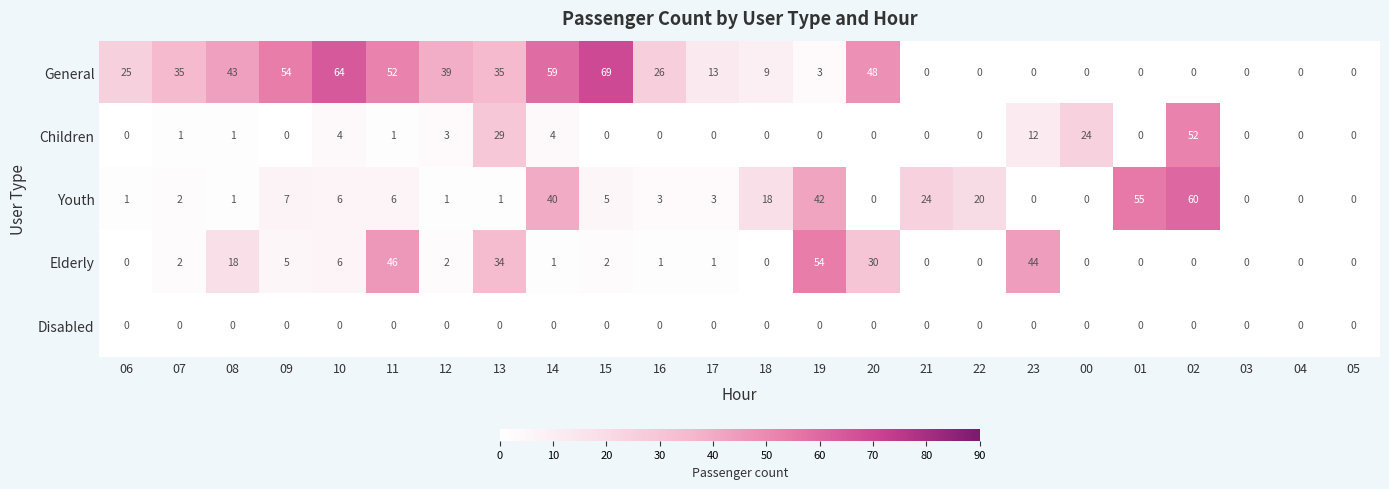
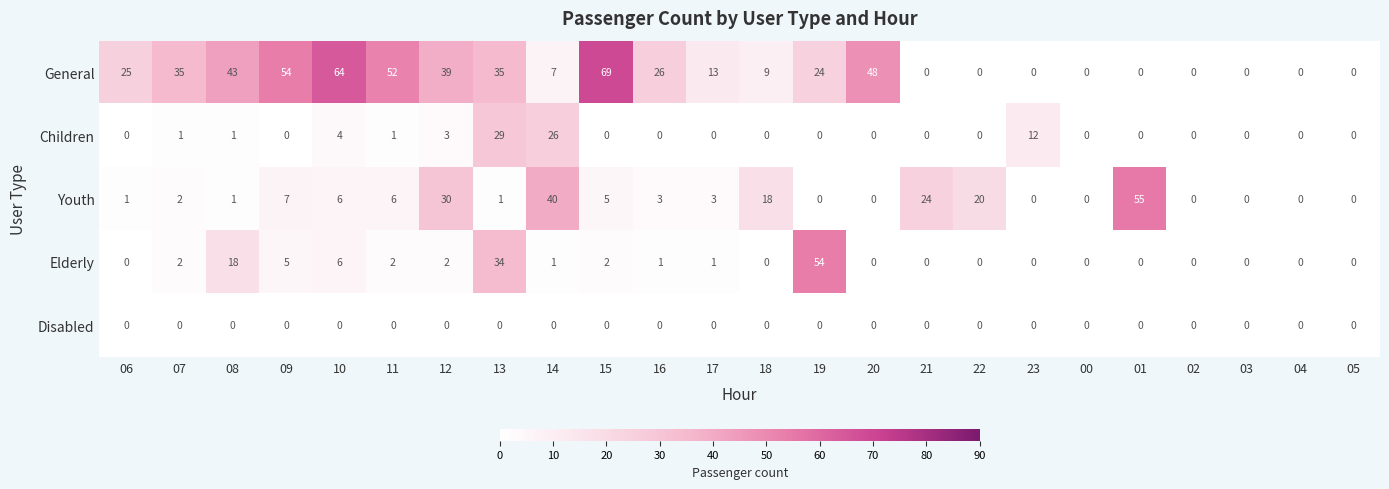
  {
    "General": {
      "06": 25,
      "07": 35,
      "08": 43,
      "09": 54,
      "10": 64,
      "11": 52,
      "12": 39,
      "13": 35,
-     "14": 59,
+     "14": 7,
      "15": 69,
      "16": 26,
      "17": 13,
      "18": 9,
-     "19": 3,
+     "19": 24,
      "20": 48,
      "21": 0,
      "22": 0,
      "23": 0,
      "00": 0,
      "01": 0,
      "02": 0,
      "03": 0,
      "04": 0,
      "05": 0
    },
    "Children": {
      "06": 0,
      "07": 1,
      "08": 1,
      "09": 0,
      "10": 4,
      "11": 1,
      "12": 3,
      "13": 29,
-     "14": 4,
+     "14": 26,
      "15": 0,
      "16": 0,
      "17": 0,
      "18": 0,
      "19": 0,
      "20": 0,
      "21": 0,
      "22": 0,
      "23": 12,
-     "00": 24,
+     "00": 0,
      "01": 0,
-     "02": 52,
+     "02": 0,
      "03": 0,
      "04": 0,
      "05": 0
    },
    "Youth": {
      "06": 1,
      "07": 2,
      "08": 1,
      "09": 7,
      "10": 6,
      "11": 6,
-     "12": 1,
+     "12": 30,
      "13": 1,
      "14": 40,
      "15": 5,
      "16": 3,
      "17": 3,
      "18": 18,
-     "19": 42,
+     "19": 0,
      "20": 0,
      "21": 24,
      "22": 20,
      "23": 0,
      "00": 0,
      "01": 55,
-     "02": 60,
+     "02": 0,
      "03": 0,
      "04": 0,
      "05": 0
    },
    "Elderly": {
      "06": 0,
      "07": 2,
      "08": 18,
      "09": 5,
      "10": 6,
-     "11": 46,
+     "11": 2,
      "12": 2,
      "13": 34,
      "14": 1,
      "15": 2,
      "16": 1,
      "17": 1,
      "18": 0,
      "19": 54,
-     "20": 30,
+     "20": 0,
      "21": 0,
      "22": 0,
-     "23": 44,
+     "23": 0,
      "00": 0,
      "01": 0,
      "02": 0,
      "03": 0,
      "04": 0,
      "05": 0
    },
    "Disabled": {
      "06": 0,
      "07": 0,
      "08": 0,
      "09": 0,
      "10": 0,
      "11": 0,
      "12": 0,
      "13": 0,
      "14": 0,
      "15": 0,
      "16": 0,
      "17": 0,
      "18": 0,
      "19": 0,
      "20": 0,
      "21": 0,
      "22": 0,
      "23": 0,
      "00": 0,
      "01": 0,
      "02": 0,
      "03": 0,
      "04": 0,
      "05": 0
    }
  }
